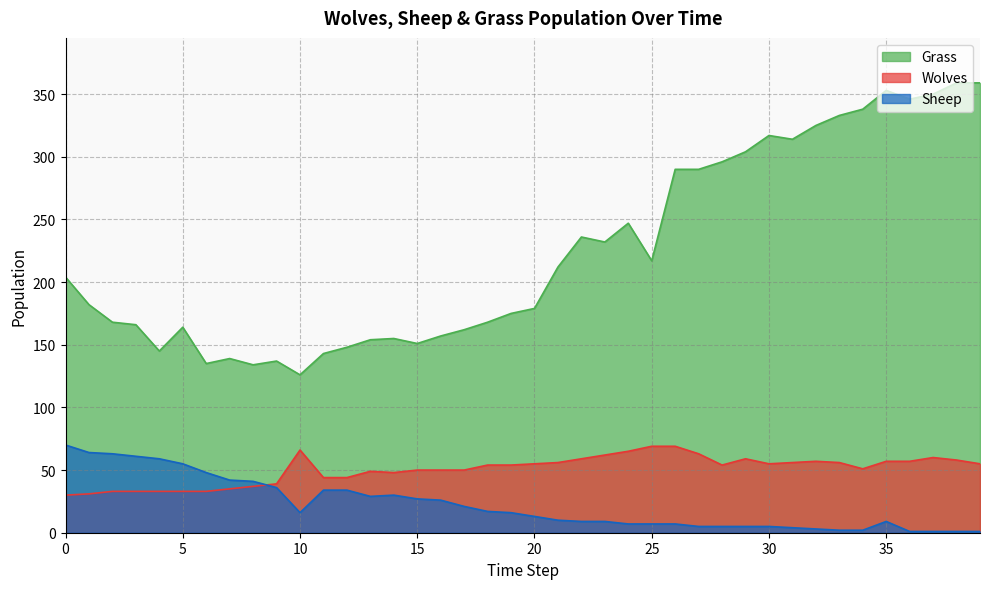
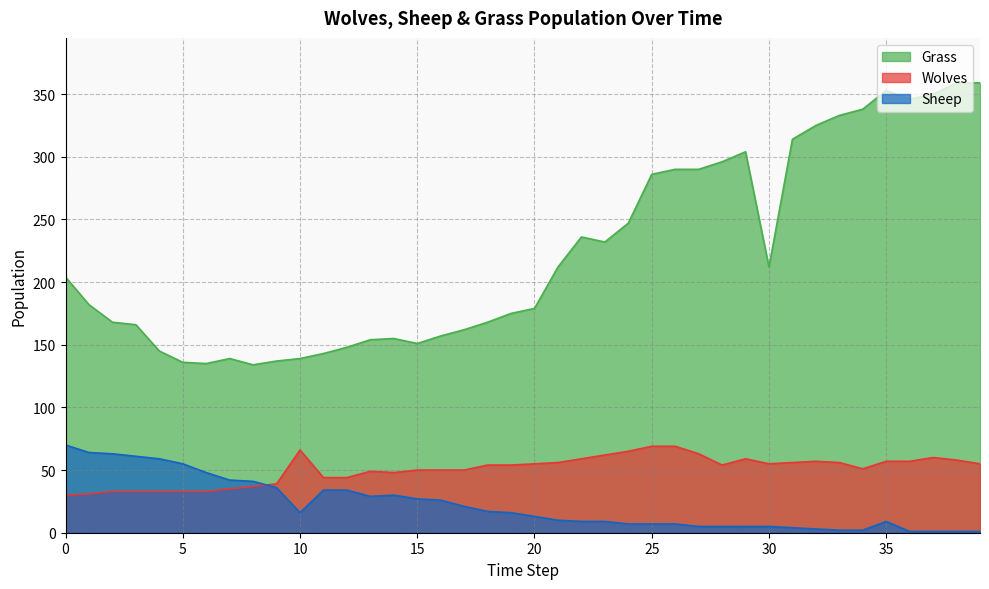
  {
    "Grass": {
      "0": 204,
-     "5": 164,
-     "10": 126,
+     "5": 136,
+     "10": 139,
      "15": 151,
      "20": 179,
-     "25": 217,
-     "30": 317
+     "25": 286,
+     "30": 212
    },
    "Wolves": {
      "0": 30,
      "5": 33,
      "10": 66,
      "15": 50,
      "20": 55,
      "25": 69,
      "30": 55,
      "35": 57
    },
    "Sheep": {
      "0": 70,
      "5": 55,
      "10": 16,
      "15": 27,
      "20": 13,
      "25": 7,
      "30": 5,
      "35": 9
    }
  }
